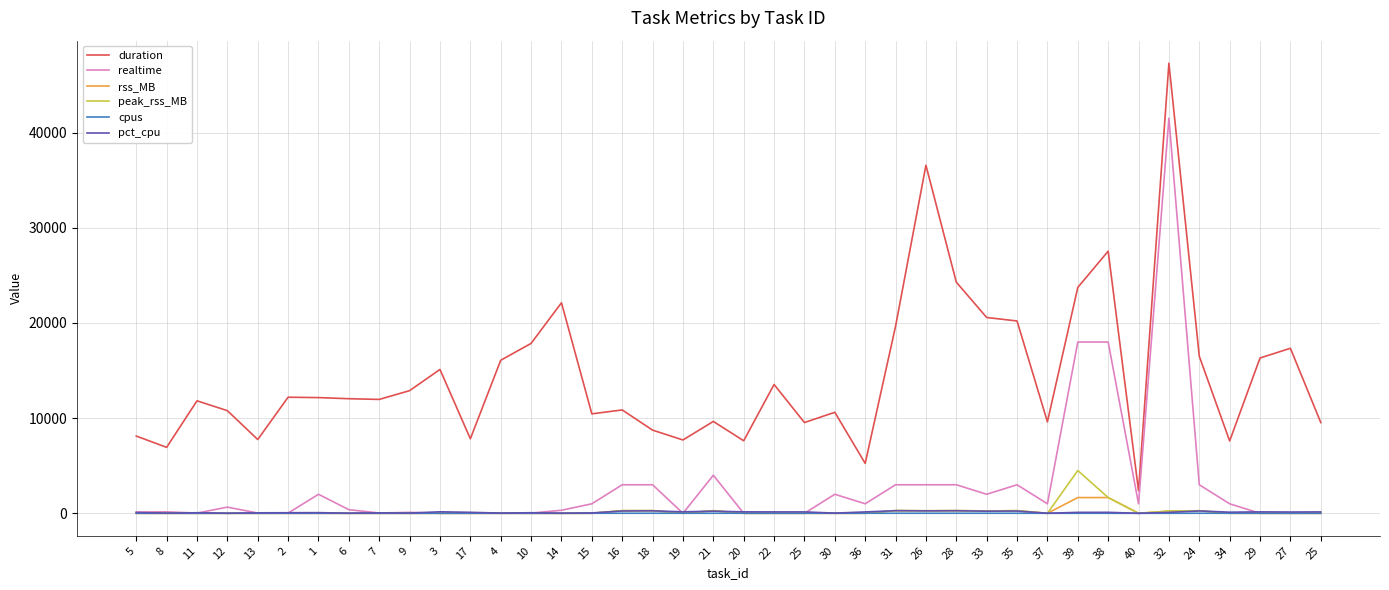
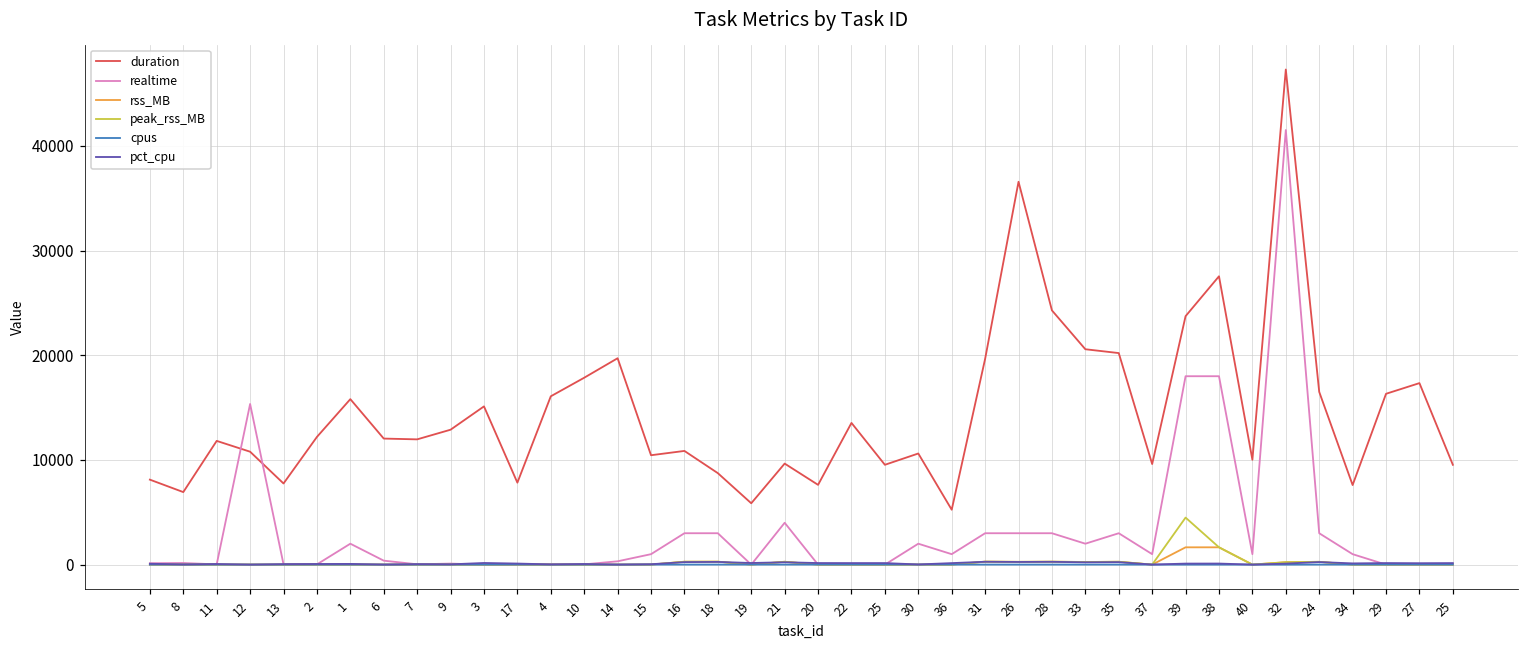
  {
    "duration": {
      "5": 8000,
      "8": 7000,
      "11": 12000,
      "12": 11000,
      "13": 8000,
      "2": 12000,
-     "1": 12000,
+     "1": 16000,
      "6": 12000,
      "7": 12000,
      "9": 13000,
      "3": 15000,
      "17": 8000,
      "4": 16000,
      "10": 18000,
-     "14": 22000,
+     "14": 20000,
      "15": 10000,
      "16": 11000,
      "18": 9000,
-     "19": 8000,
+     "19": 6000,
      "21": 10000,
      "20": 8000,
      "22": 14000,
      "30": 11000,
      "36": 5000,
      "31": 20000,
      "26": 37000,
      "28": 24000,
      "33": 21000,
      "35": 20000,
      "37": 10000,
      "39": 24000,
      "38": 28000,
-     "40": 2000,
+     "40": 10000,
      "32": 47000,
      "24": 17000,
      "34": 8000,
      "29": 16000,
      "27": 17000
    },
    "realtime": {
-     "12": 1000,
+     "12": 15000,
      "1": 2000,
      "6": 0,
      "14": 0,
      "15": 1000,
      "16": 3000,
      "18": 3000,
      "21": 4000,
      "30": 2000,
      "36": 1000,
      "31": 3000,
      "26": 3000,
      "28": 3000,
      "33": 2000,
      "35": 3000,
      "37": 1000,
      "39": 18000,
      "38": 18000,
      "40": 1000,
      "32": 42000,
      "24": 3000,
      "34": 1000
    }
  }
